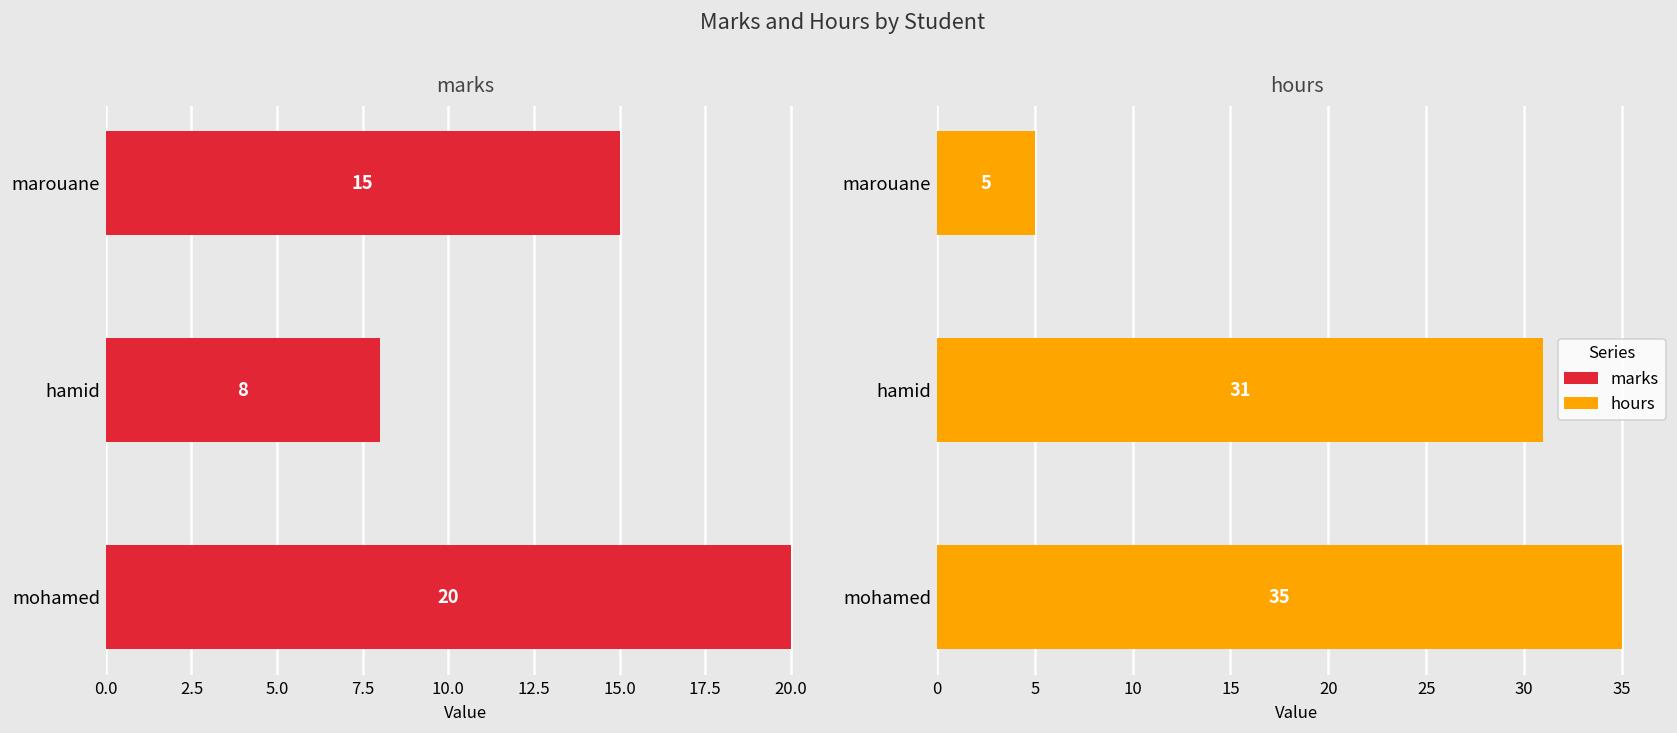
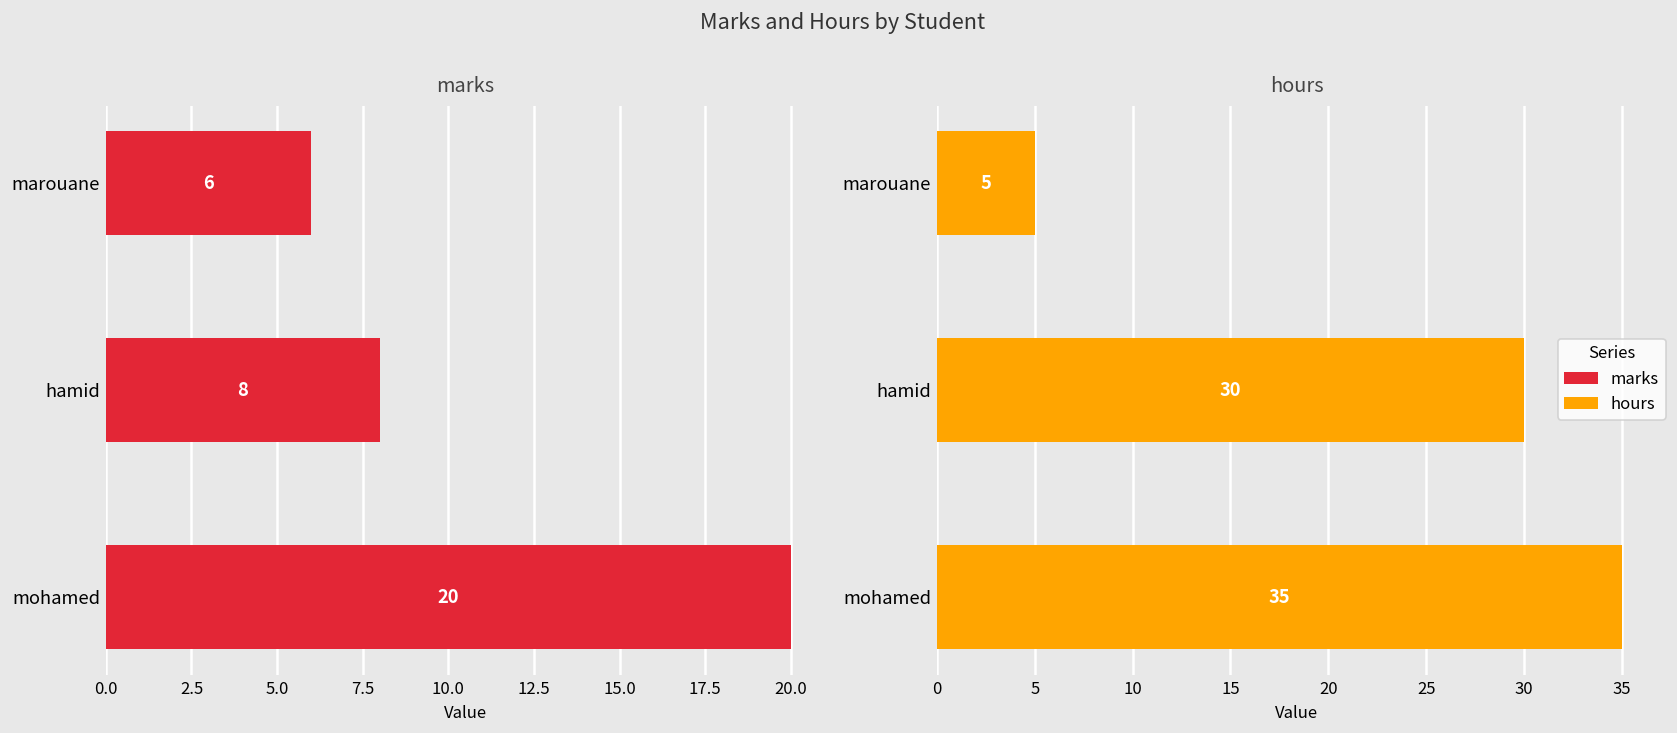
  {
    "marks": {
-     "marouane": 15,
+     "marouane": 6,
      "hamid": 8,
      "mohamed": 20
    },
    "hours": {
      "marouane": 5,
-     "hamid": 31,
+     "hamid": 30,
      "mohamed": 35
    }
  }
